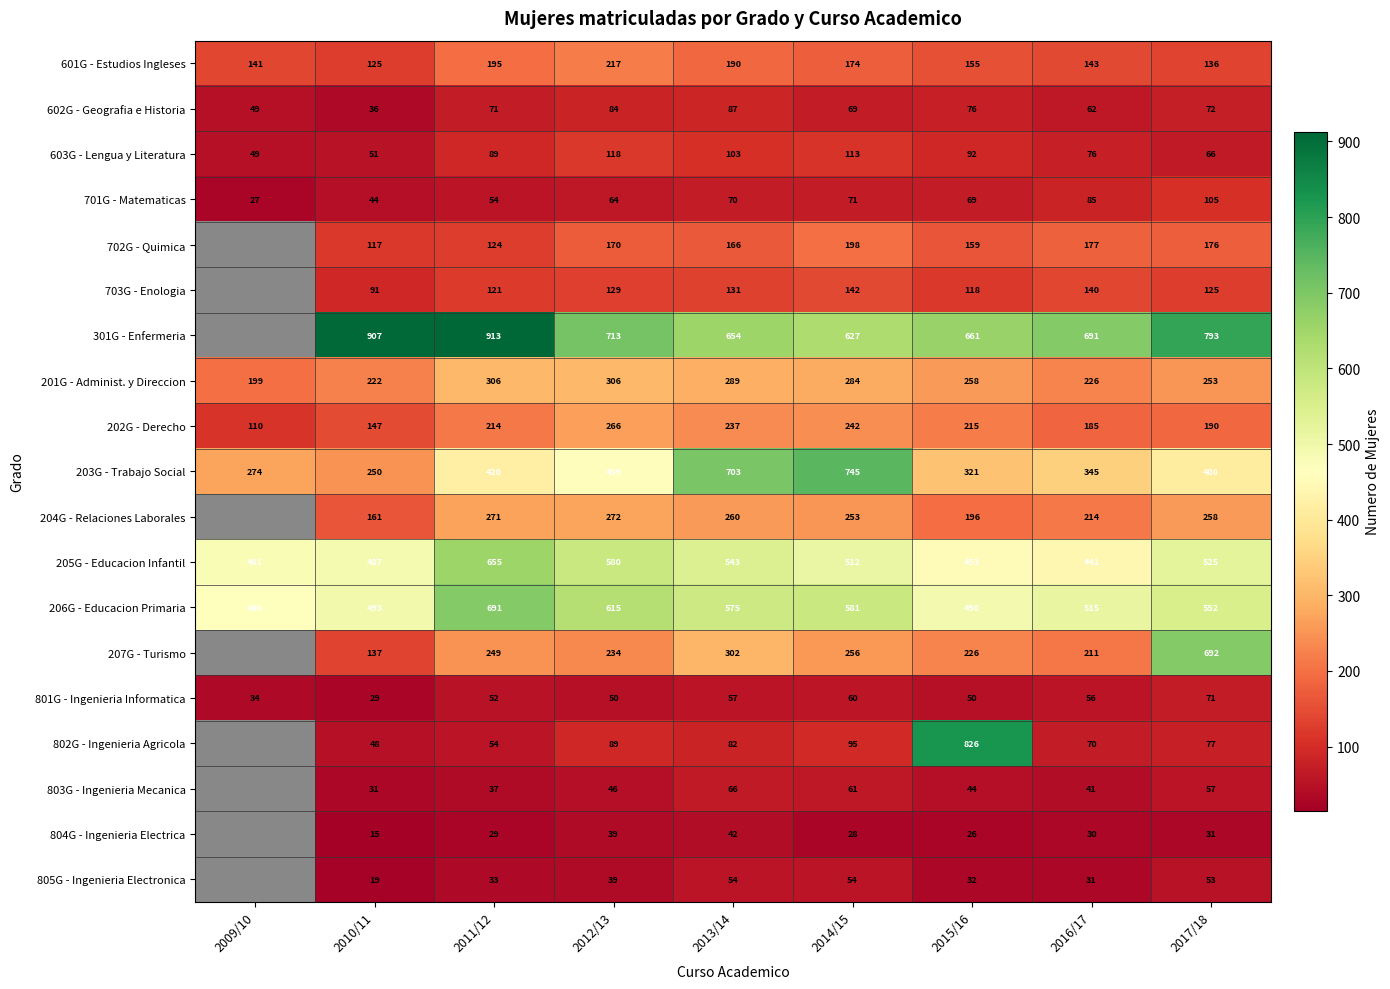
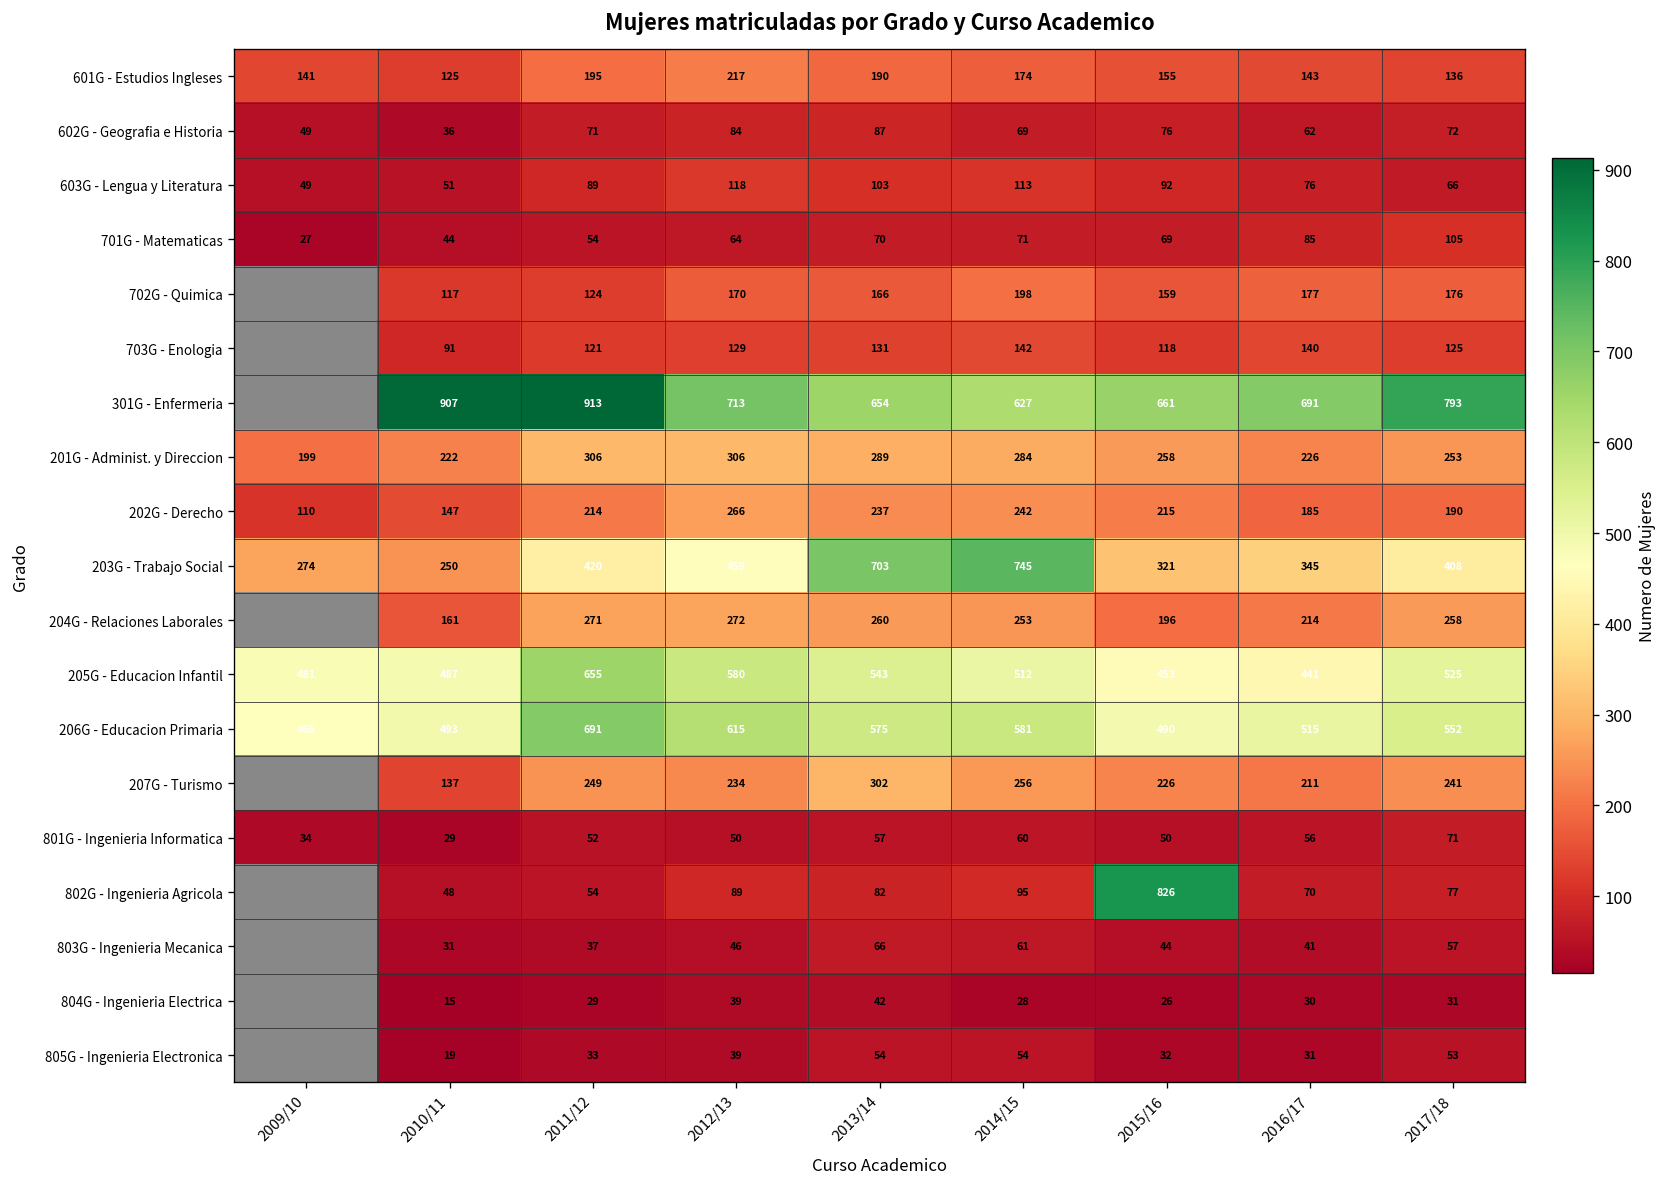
  {
    "601G - Estudios Ingleses": {
      "2009/10": 141,
      "2010/11": 125,
      "2011/12": 195,
      "2012/13": 217,
      "2013/14": 190,
      "2014/15": 174,
      "2015/16": 155,
      "2016/17": 143,
      "2017/18": 136
    },
    "602G - Geografia e Historia": {
      "2009/10": 49,
      "2010/11": 36,
      "2011/12": 71,
      "2012/13": 84,
      "2013/14": 87,
      "2014/15": 69,
      "2015/16": 76,
      "2016/17": 62,
      "2017/18": 72
    },
    "603G - Lengua y Literatura": {
      "2009/10": 49,
      "2010/11": 51,
      "2011/12": 89,
      "2012/13": 118,
      "2013/14": 103,
      "2014/15": 113,
      "2015/16": 92,
      "2016/17": 76,
      "2017/18": 66
    },
    "701G - Matematicas": {
      "2009/10": 27,
      "2010/11": 44,
      "2011/12": 54,
      "2012/13": 64,
      "2013/14": 70,
      "2014/15": 71,
      "2015/16": 69,
      "2016/17": 85,
      "2017/18": 105
    },
    "702G - Quimica": {
      "2010/11": 117,
      "2011/12": 124,
      "2012/13": 170,
      "2013/14": 166,
      "2014/15": 198,
      "2015/16": 159,
      "2016/17": 177,
      "2017/18": 176
    },
    "703G - Enologia": {
      "2010/11": 91,
      "2011/12": 121,
      "2012/13": 129,
      "2013/14": 131,
      "2014/15": 142,
      "2015/16": 118,
      "2016/17": 140,
      "2017/18": 125
    },
    "301G - Enfermeria": {
      "2010/11": 907,
      "2011/12": 913,
      "2012/13": 713,
      "2013/14": 654,
      "2014/15": 627,
      "2015/16": 661,
      "2016/17": 691,
      "2017/18": 793
    },
    "201G - Administ. y Direccion": {
      "2009/10": 199,
      "2010/11": 222,
      "2011/12": 306,
      "2012/13": 306,
      "2013/14": 289,
      "2014/15": 284,
      "2015/16": 258,
      "2016/17": 226,
      "2017/18": 253
    },
    "202G - Derecho": {
      "2009/10": 110,
      "2010/11": 147,
      "2011/12": 214,
      "2012/13": 266,
      "2013/14": 237,
      "2014/15": 242,
      "2015/16": 215,
      "2016/17": 185,
      "2017/18": 190
    },
    "203G - Trabajo Social": {
      "2009/10": 274,
      "2010/11": 250,
      "2011/12": 420,
      "2012/13": 459,
      "2013/14": 703,
      "2014/15": 745,
      "2015/16": 321,
      "2016/17": 345,
      "2017/18": 408
    },
    "204G - Relaciones Laborales": {
      "2010/11": 161,
      "2011/12": 271,
      "2012/13": 272,
      "2013/14": 260,
      "2014/15": 253,
      "2015/16": 196,
      "2016/17": 214,
      "2017/18": 258
    },
    "205G - Educacion Infantil": {
      "2009/10": 481,
      "2010/11": 487,
      "2011/12": 655,
      "2012/13": 580,
      "2013/14": 543,
      "2014/15": 512,
      "2015/16": 453,
      "2016/17": 441,
      "2017/18": 525
    },
    "206G - Educacion Primaria": {
      "2009/10": 466,
      "2010/11": 493,
      "2011/12": 691,
      "2012/13": 615,
      "2013/14": 575,
      "2014/15": 581,
      "2015/16": 490,
      "2016/17": 515,
      "2017/18": 552
    },
    "207G - Turismo": {
      "2010/11": 137,
      "2011/12": 249,
      "2012/13": 234,
      "2013/14": 302,
      "2014/15": 256,
      "2015/16": 226,
      "2016/17": 211,
-     "2017/18": 692
+     "2017/18": 241
    },
    "801G - Ingenieria Informatica": {
      "2009/10": 34,
      "2010/11": 29,
      "2011/12": 52,
      "2012/13": 50,
      "2013/14": 57,
      "2014/15": 60,
      "2015/16": 50,
      "2016/17": 56,
      "2017/18": 71
    },
    "802G - Ingenieria Agricola": {
      "2010/11": 48,
      "2011/12": 54,
      "2012/13": 89,
      "2013/14": 82,
      "2014/15": 95,
      "2015/16": 826,
      "2016/17": 70,
      "2017/18": 77
    },
    "803G - Ingenieria Mecanica": {
      "2010/11": 31,
      "2011/12": 37,
      "2012/13": 46,
      "2013/14": 66,
      "2014/15": 61,
      "2015/16": 44,
      "2016/17": 41,
      "2017/18": 57
    },
    "804G - Ingenieria Electrica": {
      "2010/11": 15,
      "2011/12": 29,
      "2012/13": 39,
      "2013/14": 42,
      "2014/15": 28,
      "2015/16": 26,
      "2016/17": 30,
      "2017/18": 31
    },
    "805G - Ingenieria Electronica": {
      "2010/11": 19,
      "2011/12": 33,
      "2012/13": 39,
      "2013/14": 54,
      "2014/15": 54,
      "2015/16": 32,
      "2016/17": 31,
      "2017/18": 53
    }
  }
